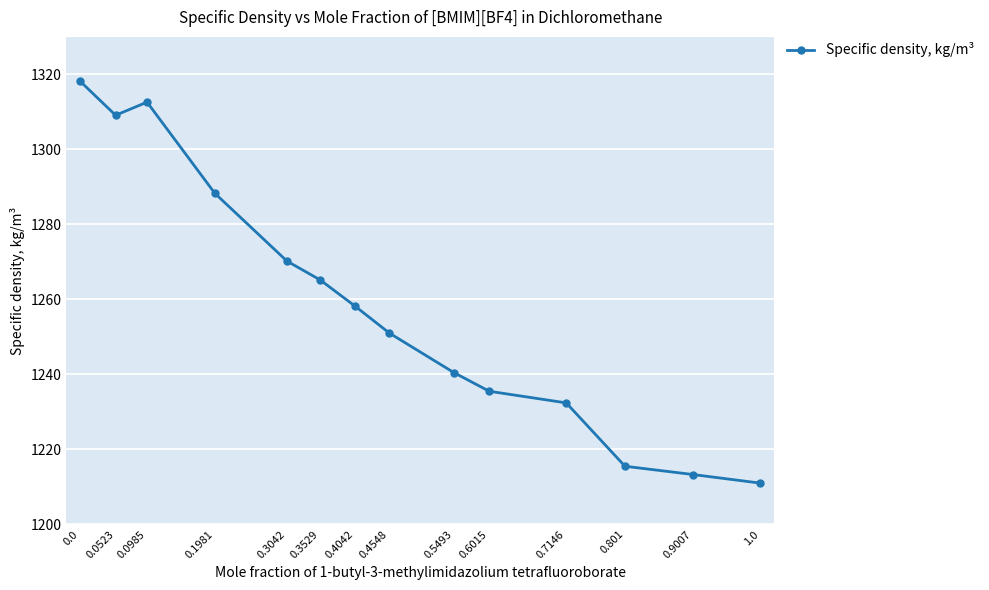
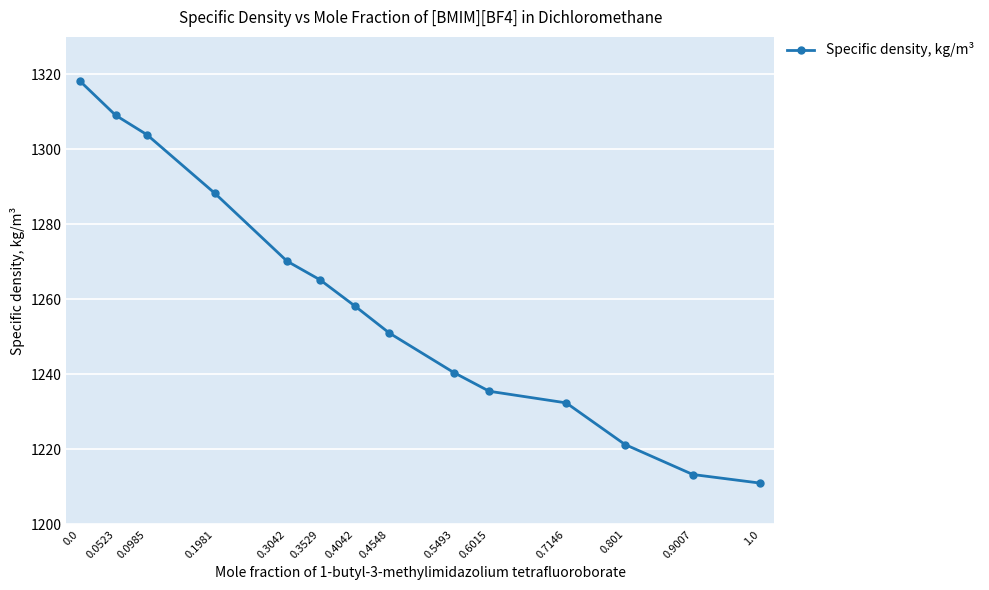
  {
    "0.0": 1318,
    "0.0523": 1309,
-   "0.0985": 1313,
+   "0.0985": 1304,
    "0.1981": 1288,
    "0.3042": 1270,
    "0.3529": 1265,
    "0.4042": 1258,
    "0.4548": 1251,
    "0.5493": 1241,
    "0.6015": 1236,
    "0.7146": 1232,
-   "0.801": 1216,
+   "0.801": 1221,
    "0.9007": 1213,
    "1.0": 1211
  }
